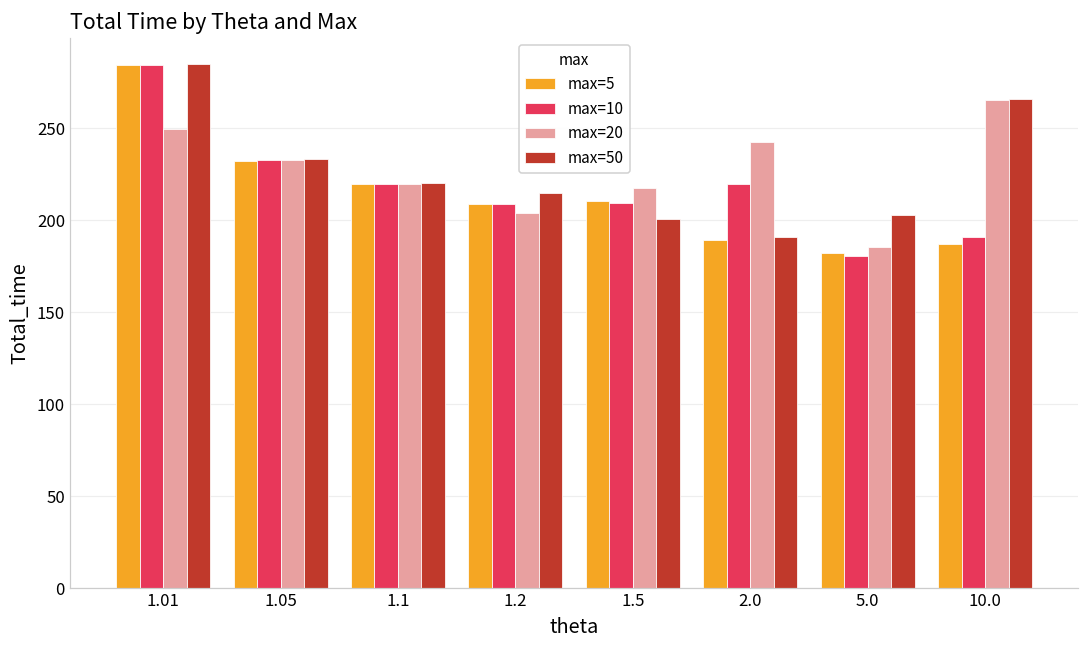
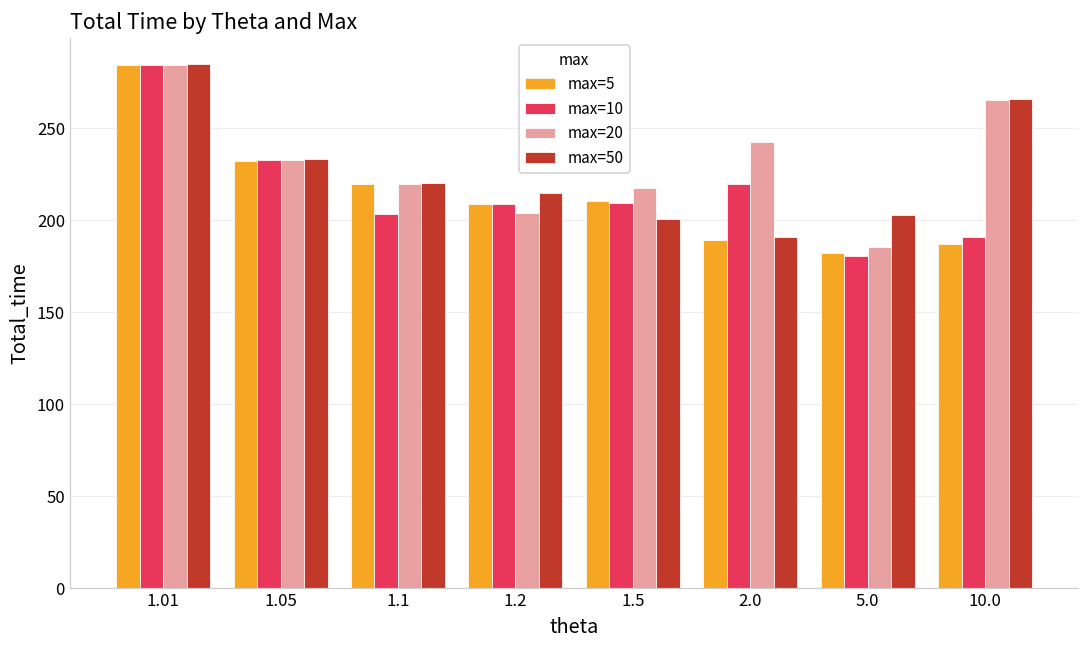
  {
    "max=5": {
      "1.01": 285,
      "1.05": 232,
      "1.1": 220,
      "1.2": 209,
      "1.5": 210,
      "2.0": 189,
      "5.0": 182,
      "10.0": 187
    },
    "max=10": {
      "1.01": 284,
      "1.05": 233,
-     "1.1": 220,
+     "1.1": 203,
      "1.2": 209,
      "1.5": 209,
      "2.0": 219,
      "5.0": 181,
      "10.0": 191
    },
    "max=20": {
-     "1.01": 250,
+     "1.01": 285,
      "1.05": 233,
      "1.1": 220,
      "1.2": 204,
      "1.5": 218,
      "2.0": 243,
      "5.0": 186,
      "10.0": 266
    },
    "max=50": {
      "1.01": 285,
      "1.05": 233,
      "1.1": 220,
      "1.2": 215,
      "1.5": 201,
      "2.0": 191,
      "5.0": 203,
      "10.0": 266
    }
  }
